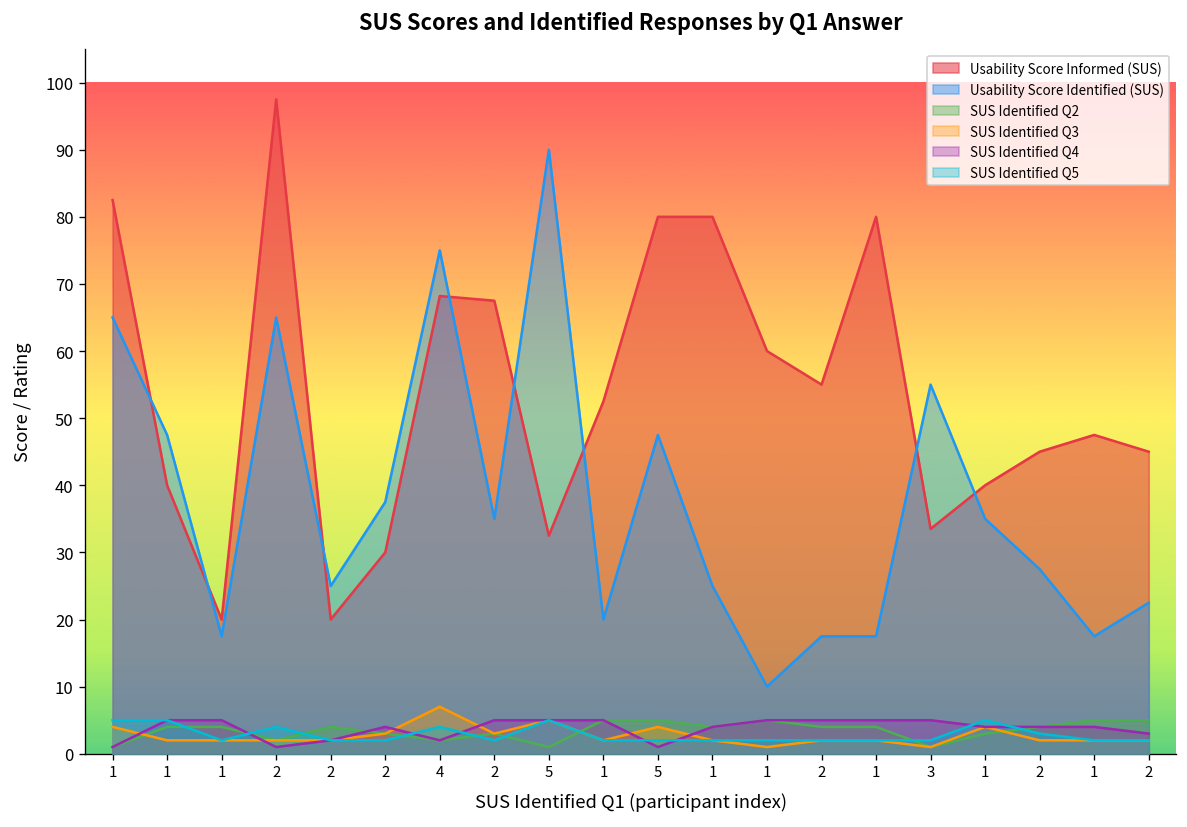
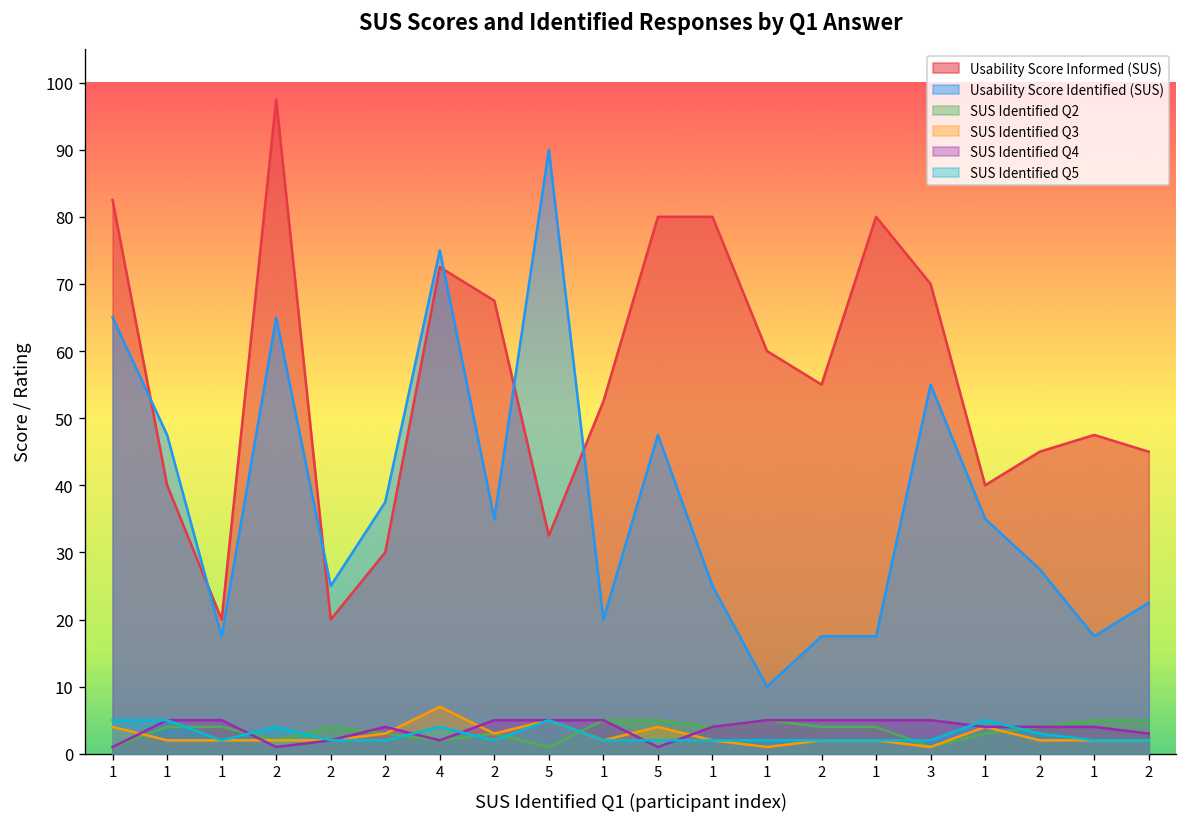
  {
    "Usability Score Informed (SUS)": {
-     "4": 68,
-     "3": 34
+     "4": 73,
+     "3": 70
    },
    "SUS Identified Q3": {
      "4": 7
    },
    "SUS Identified Q4": {
      "3": 5
    }
  }
